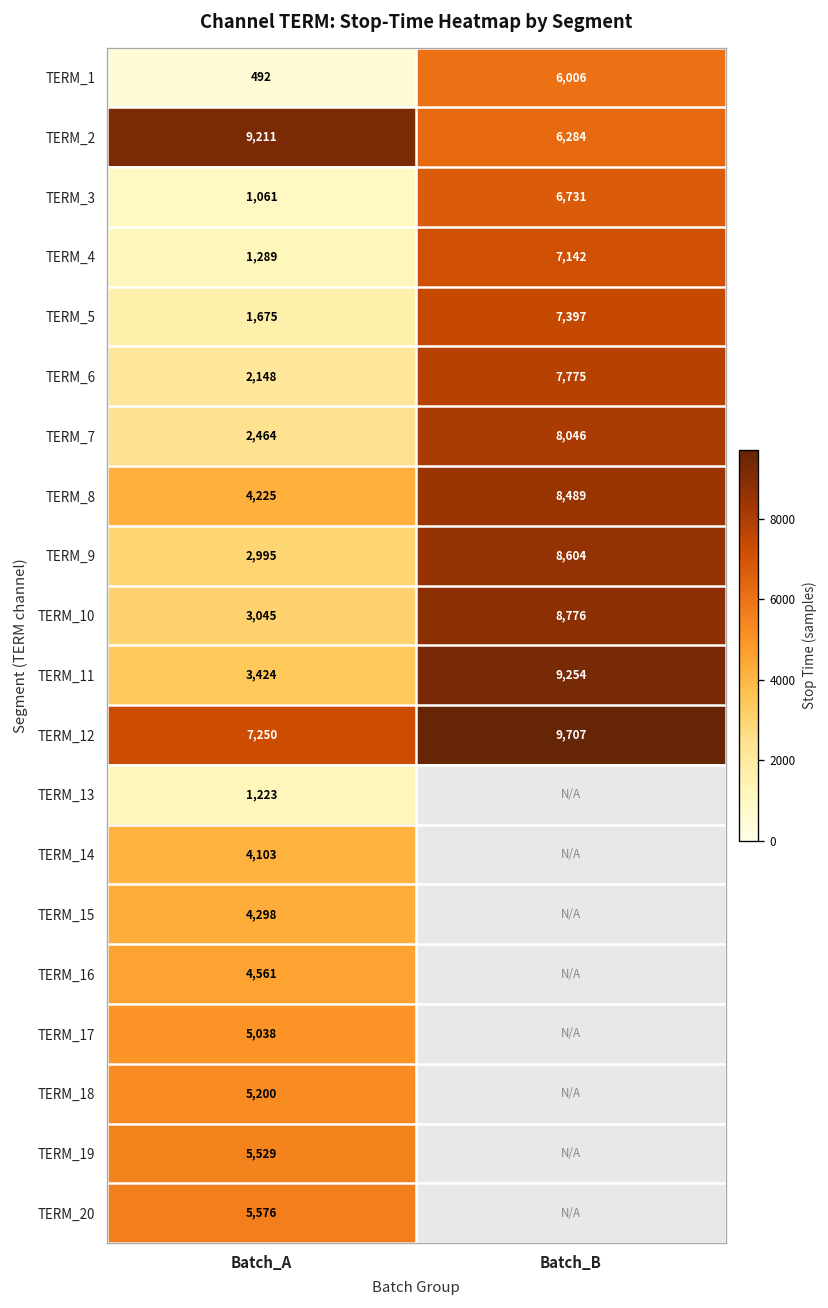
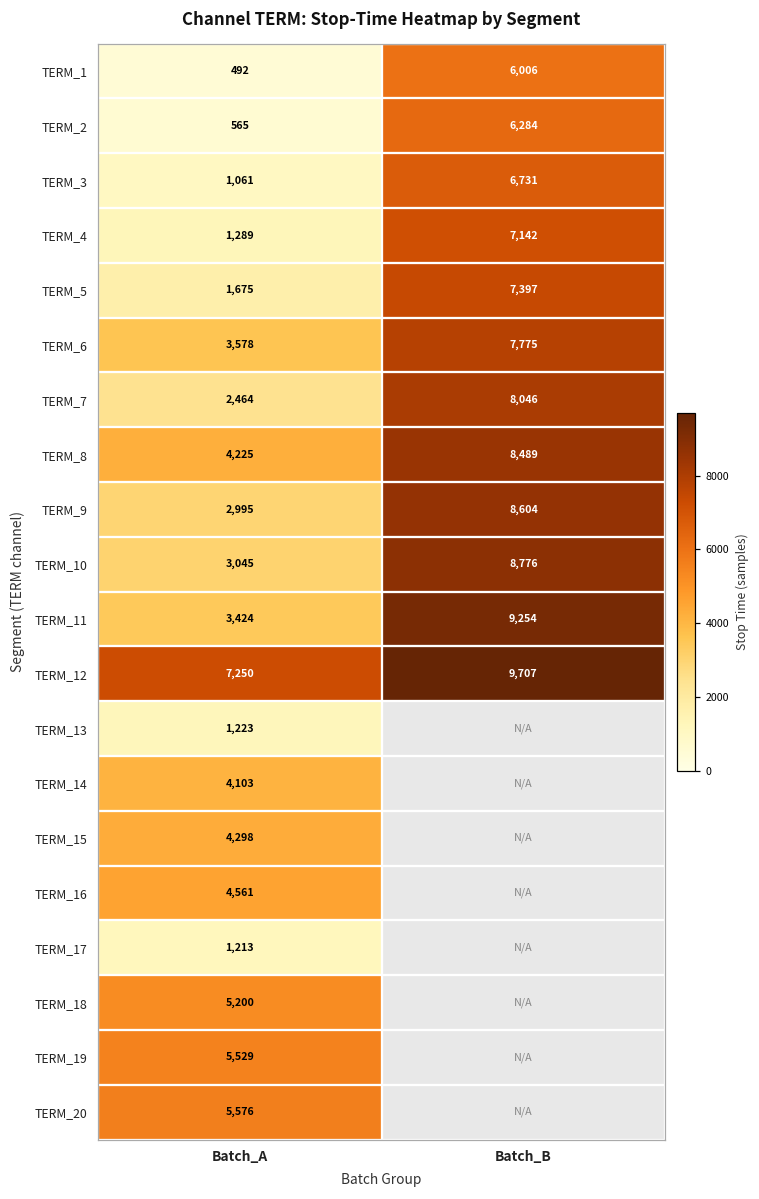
  {
    "TERM_1": {
      "Batch_A": "492",
      "Batch_B": "6,006"
    },
    "TERM_2": {
-     "Batch_A": "9,211",
+     "Batch_A": "565",
      "Batch_B": "6,284"
    },
    "TERM_3": {
      "Batch_A": "1,061",
      "Batch_B": "6,731"
    },
    "TERM_4": {
      "Batch_A": "1,289",
      "Batch_B": "7,142"
    },
    "TERM_5": {
      "Batch_A": "1,675",
      "Batch_B": "7,397"
    },
    "TERM_6": {
-     "Batch_A": "2,148",
+     "Batch_A": "3,578",
      "Batch_B": "7,775"
    },
    "TERM_7": {
      "Batch_A": "2,464",
      "Batch_B": "8,046"
    },
    "TERM_8": {
      "Batch_A": "4,225",
      "Batch_B": "8,489"
    },
    "TERM_9": {
      "Batch_A": "2,995",
      "Batch_B": "8,604"
    },
    "TERM_10": {
      "Batch_A": "3,045",
      "Batch_B": "8,776"
    },
    "TERM_11": {
      "Batch_A": "3,424",
      "Batch_B": "9,254"
    },
    "TERM_12": {
      "Batch_A": "7,250",
      "Batch_B": "9,707"
    },
    "TERM_13": {
      "Batch_A": "1,223"
    },
    "TERM_14": {
      "Batch_A": "4,103"
    },
    "TERM_15": {
      "Batch_A": "4,298"
    },
    "TERM_16": {
      "Batch_A": "4,561"
    },
    "TERM_17": {
-     "Batch_A": "5,038"
+     "Batch_A": "1,213"
    },
    "TERM_18": {
      "Batch_A": "5,200"
    },
    "TERM_19": {
      "Batch_A": "5,529"
    },
    "TERM_20": {
      "Batch_A": "5,576"
    }
  }
